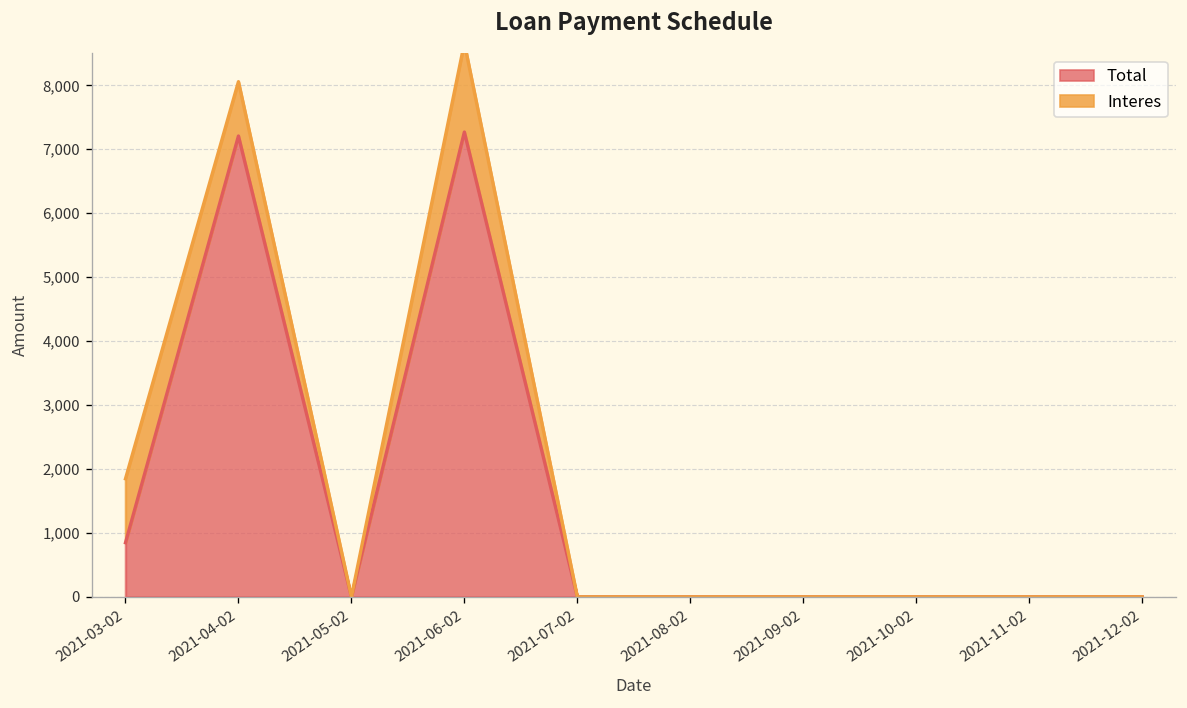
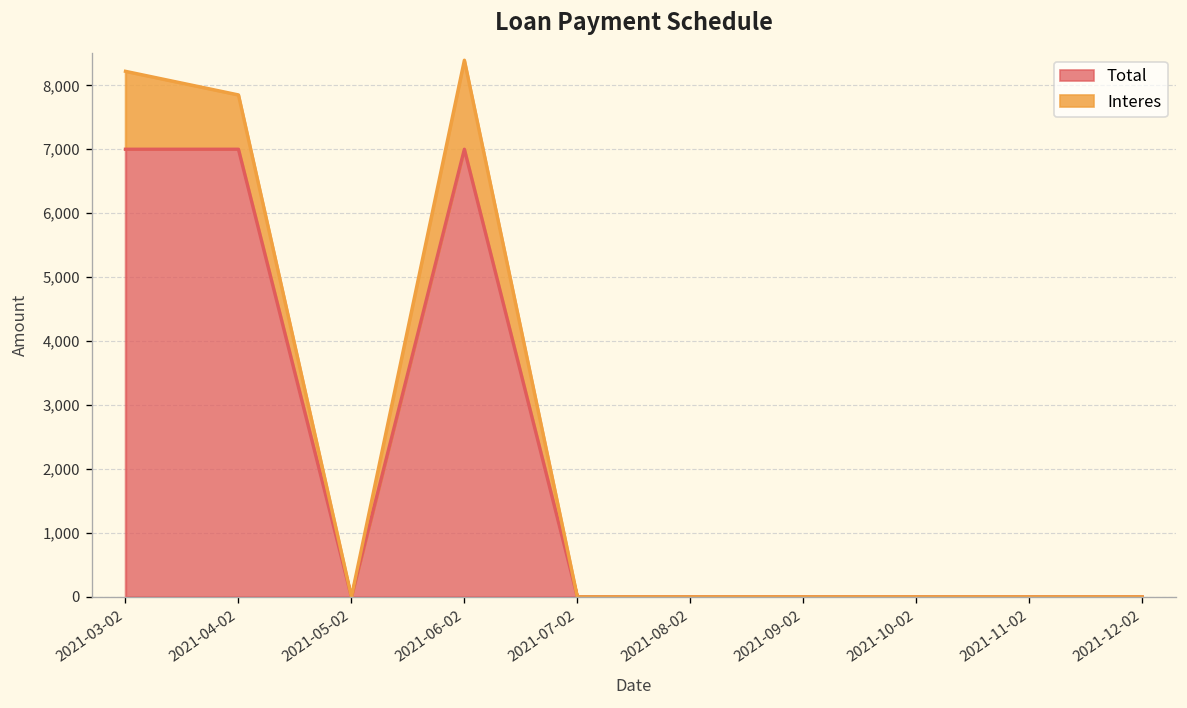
  {
    "Total": {
-     "2021-03-02": "800",
-     "2021-04-02": "7,200",
-     "2021-06-02": "7,300"
+     "2021-03-02": "7,000",
+     "2021-04-02": "7,000",
+     "2021-06-02": "7,000"
    },
    "Interes": {
-     "2021-03-02": "1,000",
+     "2021-03-02": "1,200",
      "2021-04-02": "900"
    }
  }
